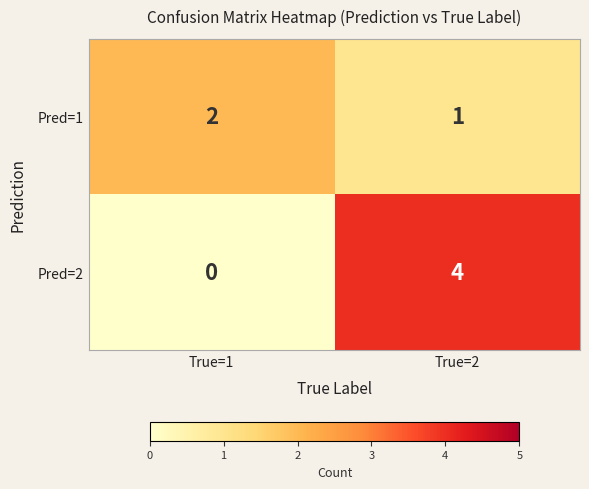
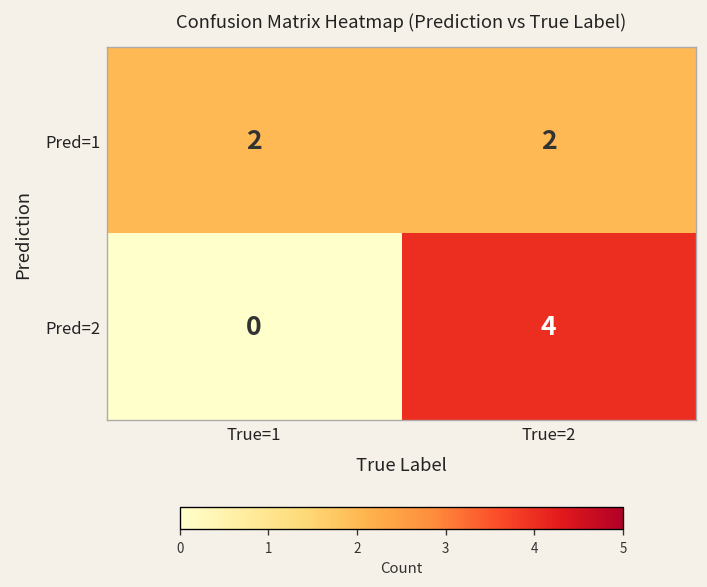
  {
    "Pred=1": {
      "True=1": 2,
-     "True=2": 1
+     "True=2": 2
    },
    "Pred=2": {
      "True=1": 0,
      "True=2": 4
    }
  }
